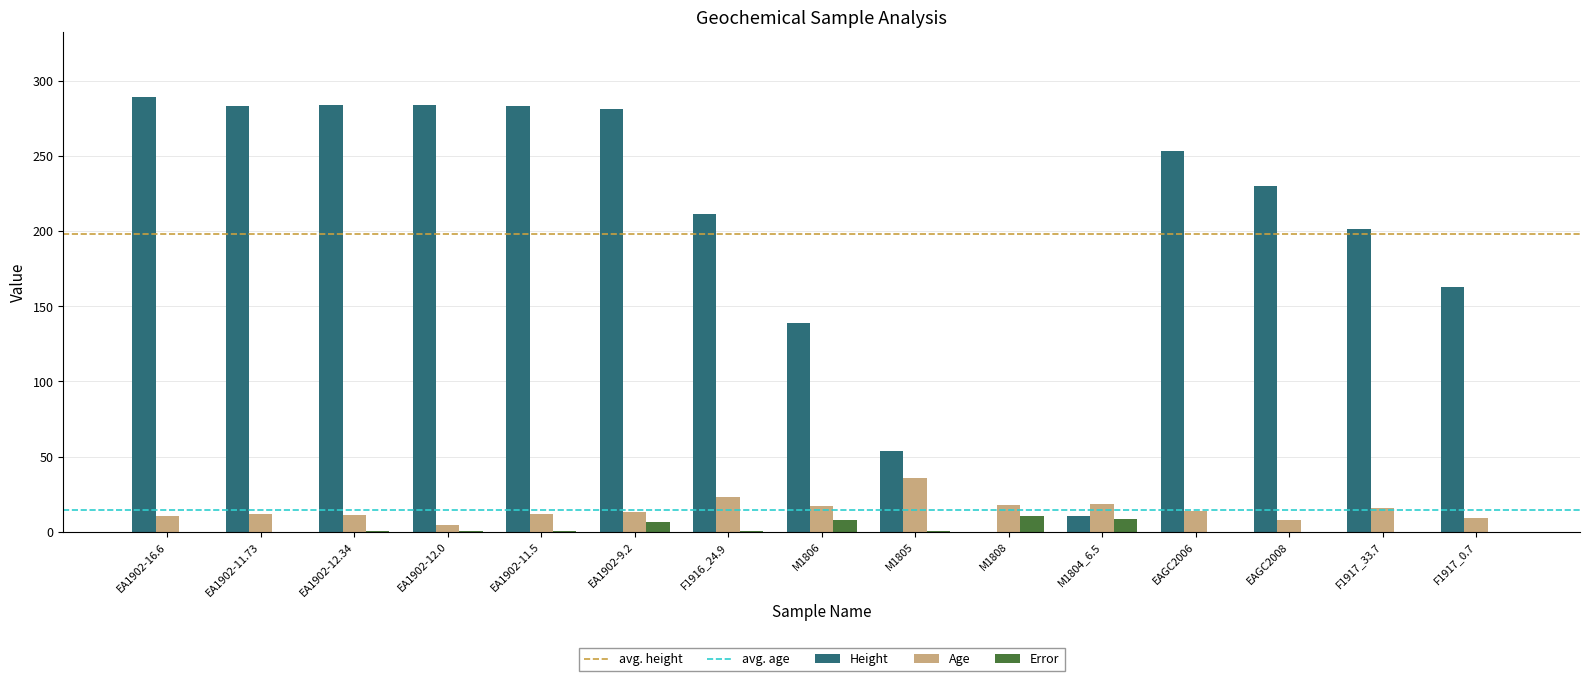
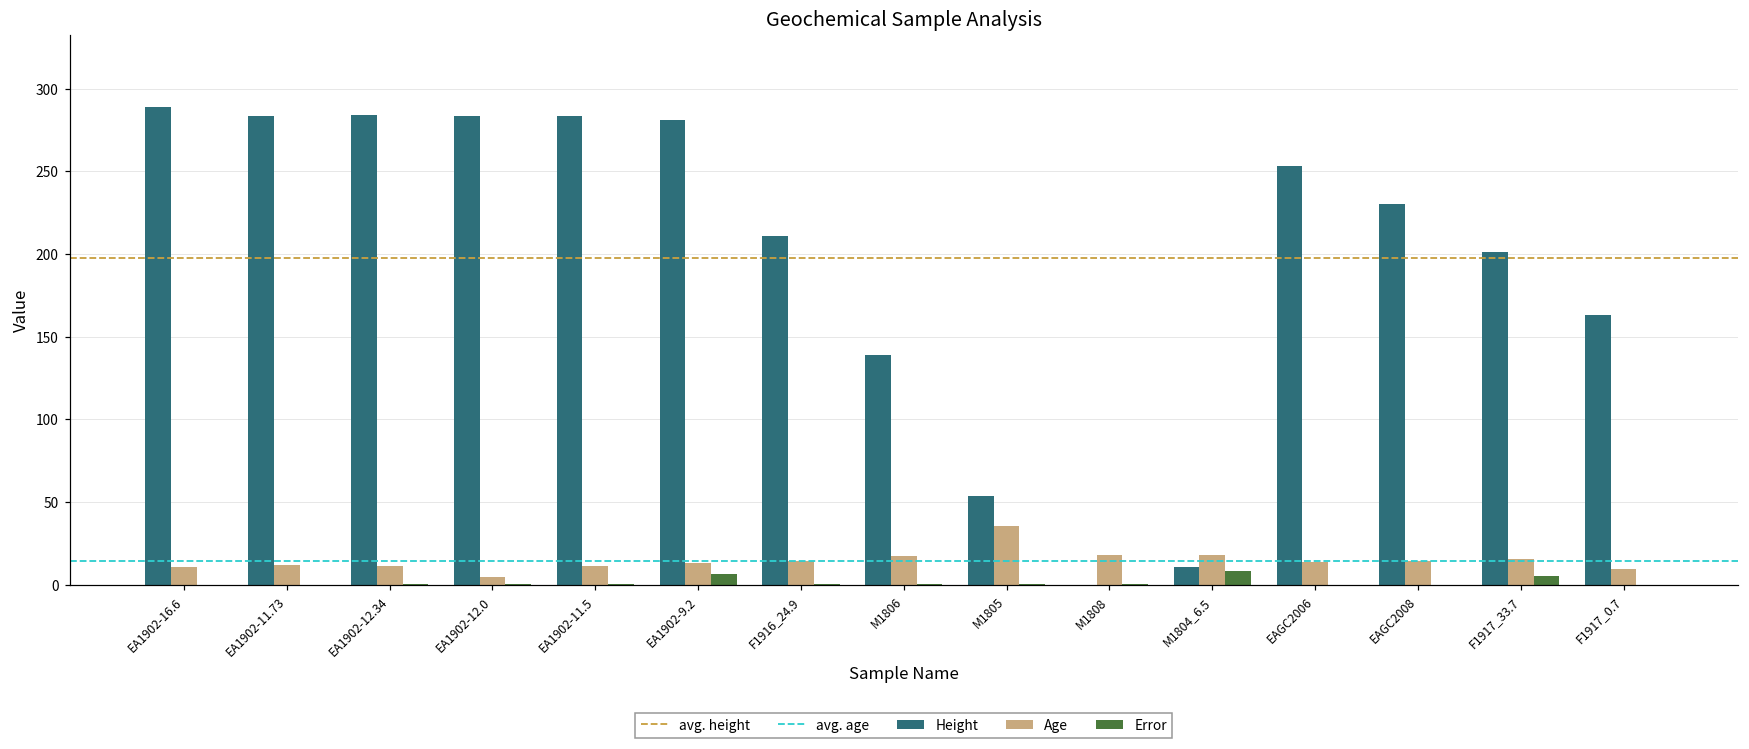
  {
    "Height": {
      "EA1902-16.6": 289,
      "EA1902-11.73": 283,
      "EA1902-12.34": 284,
      "EA1902-12.0": 284,
      "EA1902-11.5": 283,
      "EA1902-9.2": 281,
      "F1916_24.9": 211,
      "M1806": 139,
      "M1805": 54,
      "M1808": 0,
      "M1804_6.5": 11,
      "EAGC2006": 253,
      "EAGC2008": 230,
      "F1917_33.7": 201,
      "F1917_0.7": 163
    },
    "Age": {
      "EA1902-16.6": 11,
      "EA1902-11.73": 12,
      "EA1902-12.34": 11,
      "EA1902-12.0": 5,
      "EA1902-11.5": 12,
      "EA1902-9.2": 13,
-     "F1916_24.9": 23,
+     "F1916_24.9": 14,
      "M1806": 17,
      "M1805": 35,
      "M1808": 18,
      "M1804_6.5": 18,
      "EAGC2006": 14,
-     "EAGC2008": 8,
+     "EAGC2008": 14,
      "F1917_33.7": 15,
      "F1917_0.7": 9
    },
    "Error": {
      "EA1902-9.2": 7,
-     "M1806": 8,
-     "M1808": 11,
+     "M1806": 0,
+     "M1808": 0,
      "M1804_6.5": 8,
-     "F1917_33.7": 0
+     "F1917_33.7": 6
    }
  }
